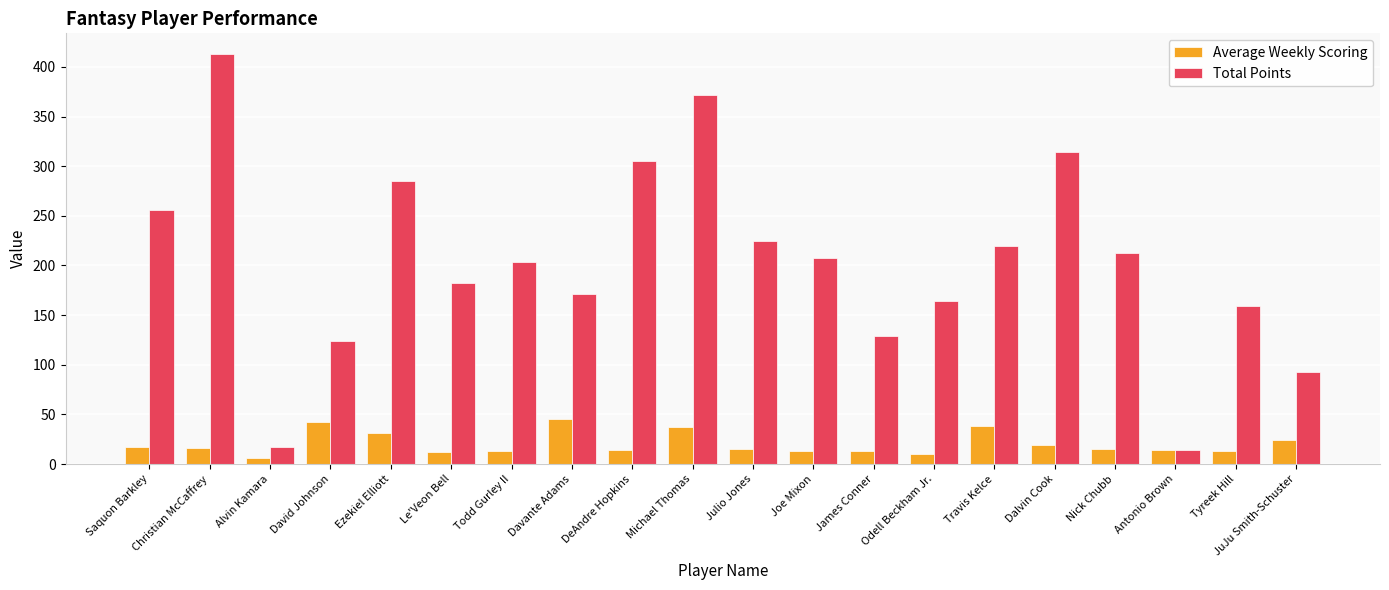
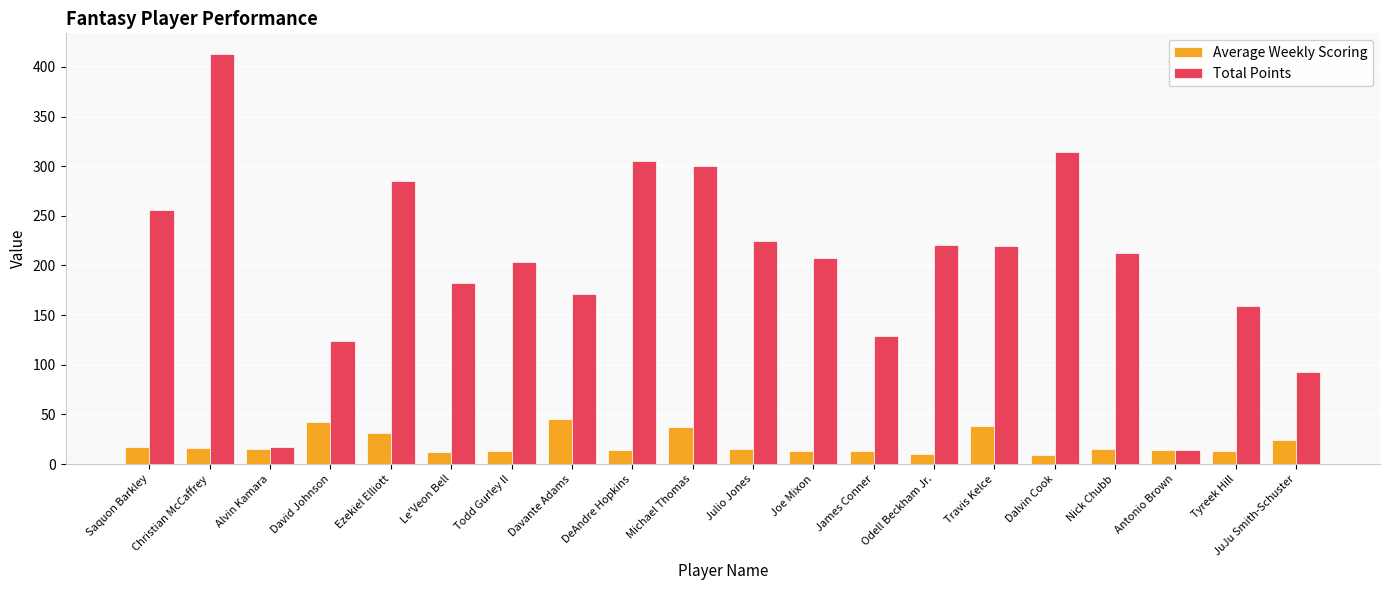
  {
    "Average Weekly Scoring": {
      "Saquon Barkley": 20,
      "Christian McCaffrey": 20,
-     "Alvin Kamara": 6,
+     "Alvin Kamara": 15,
      "David Johnson": 40,
      "Ezekiel Elliott": 30,
      "Le'Veon Bell": 10,
      "Todd Gurley II": 10,
      "Davante Adams": 50,
      "DeAndre Hopkins": 10,
      "Michael Thomas": 40,
      "Julio Jones": 10,
      "Joe Mixon": 10,
      "James Conner": 10,
      "Odell Beckham Jr.": 10,
      "Travis Kelce": 40,
-     "Dalvin Cook": 20,
+     "Dalvin Cook": 10,
      "Nick Chubb": 10,
      "Antonio Brown": 10,
      "Tyreek Hill": 10,
      "JuJu Smith-Schuster": 20
    },
    "Total Points": {
      "Saquon Barkley": 260,
      "Christian McCaffrey": 410,
      "Alvin Kamara": 20,
      "David Johnson": 120,
      "Ezekiel Elliott": 280,
      "Le'Veon Bell": 180,
      "Todd Gurley II": 200,
      "Davante Adams": 170,
      "DeAndre Hopkins": 310,
-     "Michael Thomas": 370,
+     "Michael Thomas": 300,
      "Julio Jones": 220,
      "Joe Mixon": 210,
      "James Conner": 130,
-     "Odell Beckham Jr.": 160,
+     "Odell Beckham Jr.": 220,
      "Travis Kelce": 220,
      "Dalvin Cook": 310,
      "Nick Chubb": 210,
      "Antonio Brown": 10,
      "Tyreek Hill": 160,
      "JuJu Smith-Schuster": 90
    }
  }
